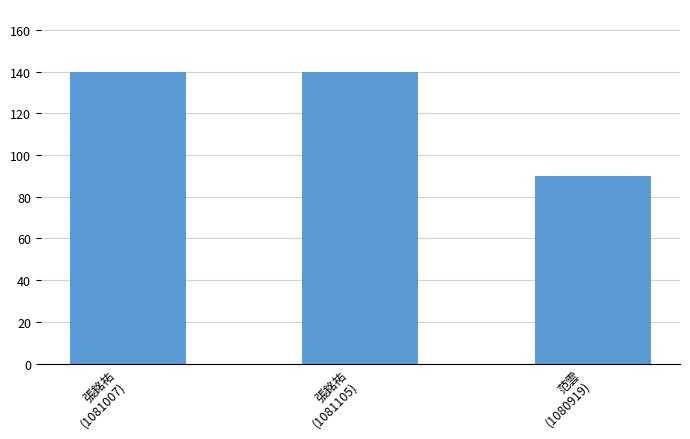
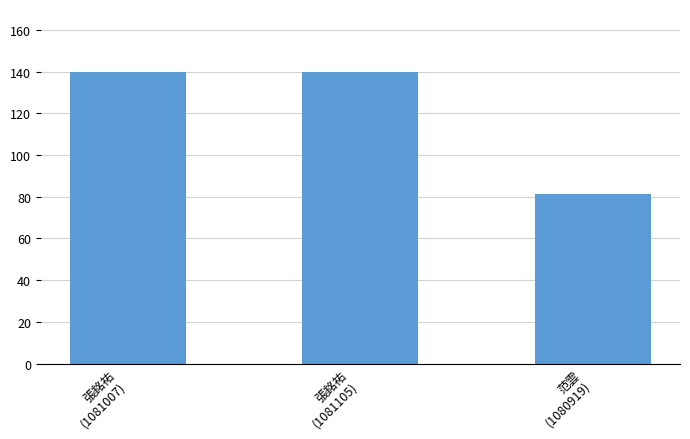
  {
    "張銘祐 (1081007)": 140,
    "張銘祐 (1081105)": 140,
-   "范雲 (1080919)": 90
+   "范雲 (1080919)": 81
  }
